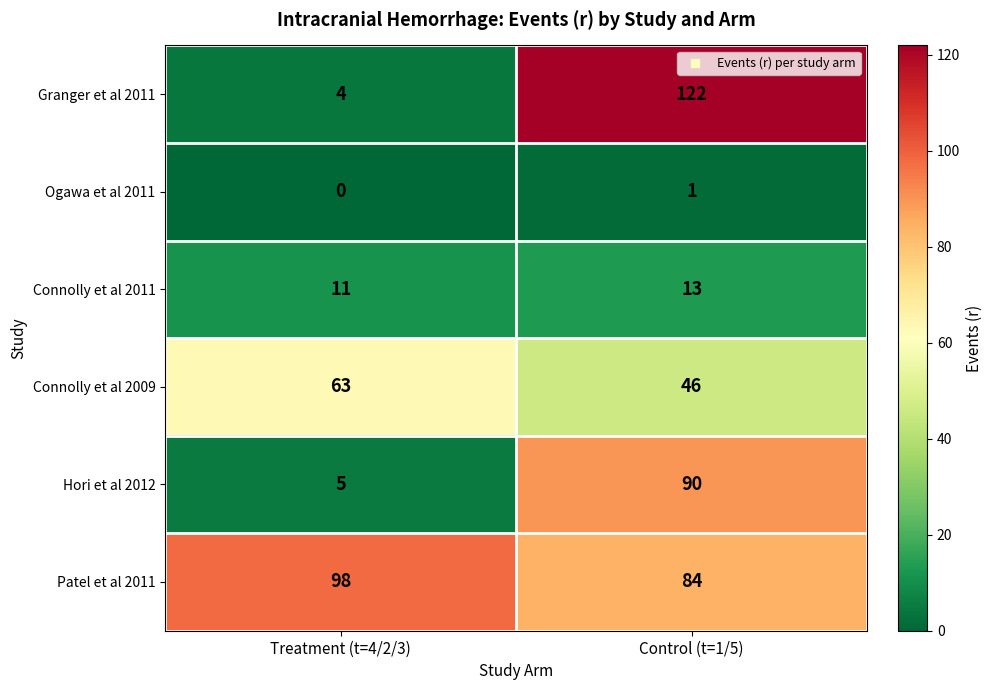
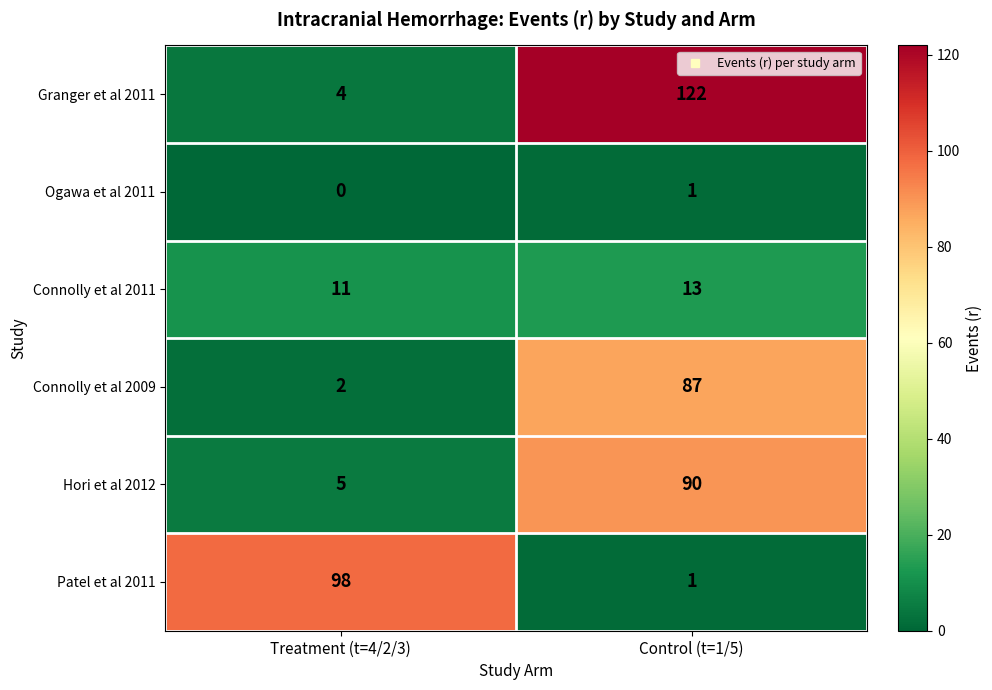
  {
    "Granger et al 2011": {
      "Treatment (t=4/2/3)": 4,
      "Control (t=1/5)": 122
    },
    "Ogawa et al 2011": {
      "Treatment (t=4/2/3)": 0,
      "Control (t=1/5)": 1
    },
    "Connolly et al 2011": {
      "Treatment (t=4/2/3)": 11,
      "Control (t=1/5)": 13
    },
    "Connolly et al 2009": {
-     "Treatment (t=4/2/3)": 63,
-     "Control (t=1/5)": 46
+     "Treatment (t=4/2/3)": 2,
+     "Control (t=1/5)": 87
    },
    "Hori et al 2012": {
      "Treatment (t=4/2/3)": 5,
      "Control (t=1/5)": 90
    },
    "Patel et al 2011": {
      "Treatment (t=4/2/3)": 98,
-     "Control (t=1/5)": 84
+     "Control (t=1/5)": 1
    }
  }
